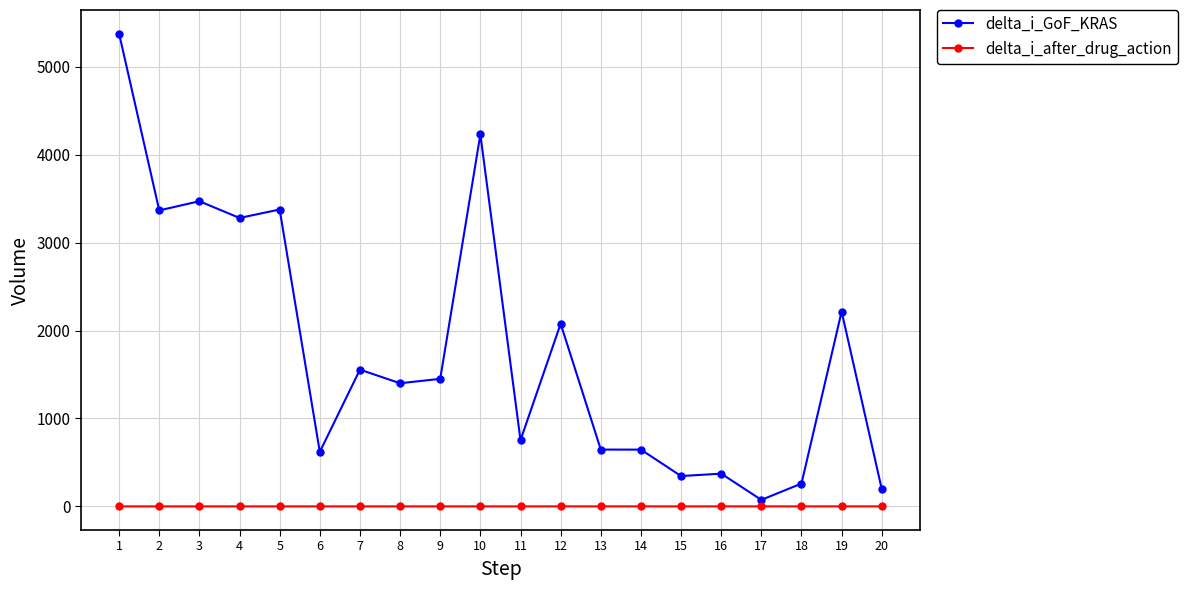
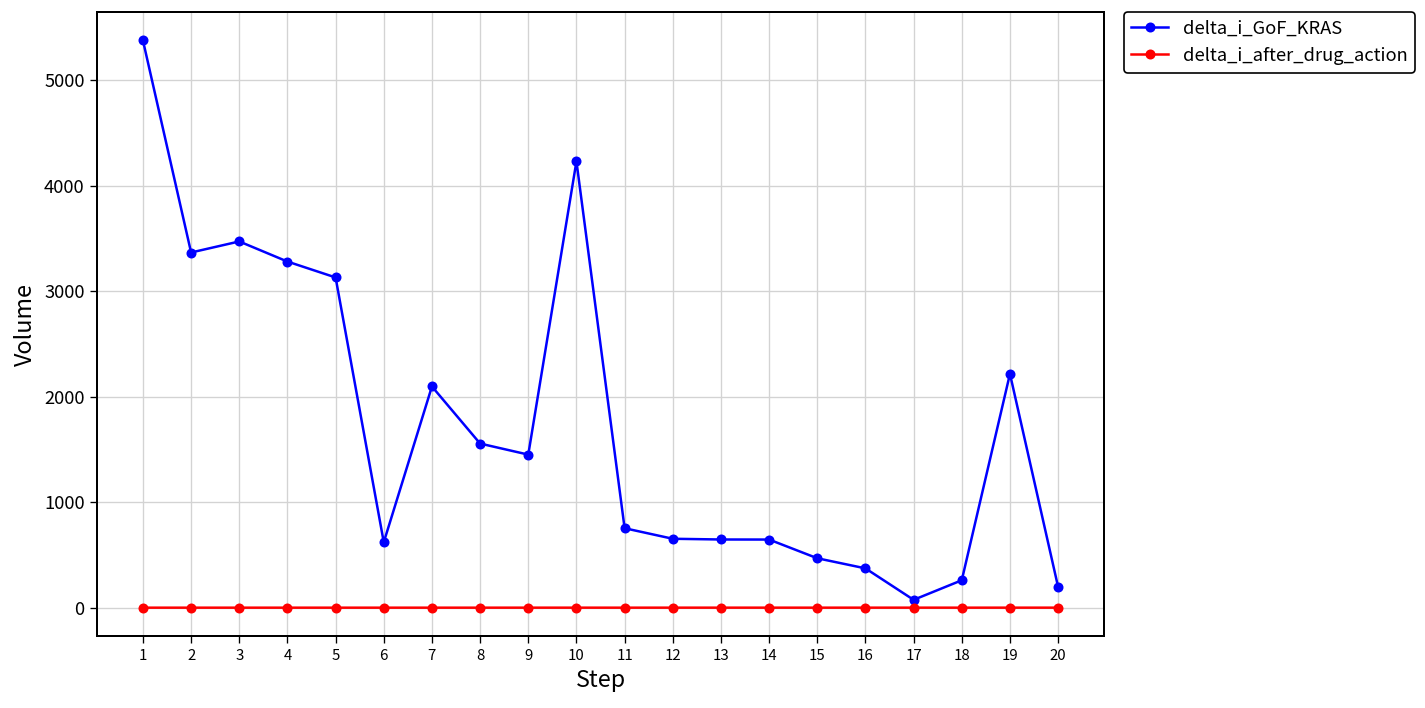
  {
    "delta_i_GoF_KRAS": {
      "1": 5400,
      "2": 3400,
      "3": 3500,
      "4": 3300,
-     "5": 3400,
+     "5": 3100,
      "6": 600,
-     "7": 1600,
-     "8": 1400,
+     "7": 2100,
+     "8": 1600,
      "9": 1500,
      "10": 4200,
      "11": 800,
-     "12": 2100,
+     "12": 700,
      "13": 600,
      "14": 600,
-     "15": 300,
+     "15": 500,
      "16": 400,
      "17": 100,
      "18": 300,
      "19": 2200,
      "20": 200
    },
    "delta_i_after_drug_action": {
      "1": 0,
      "2": 0,
      "3": 0,
      "4": 0,
      "5": 0,
      "6": 0,
      "7": 0,
      "8": 0,
      "9": 0,
      "10": 0,
      "11": 0,
      "12": 0,
      "13": 0,
      "14": 0,
      "15": 0,
      "16": 0,
      "17": 0,
      "18": 0,
      "19": 0,
      "20": 0
    }
  }
